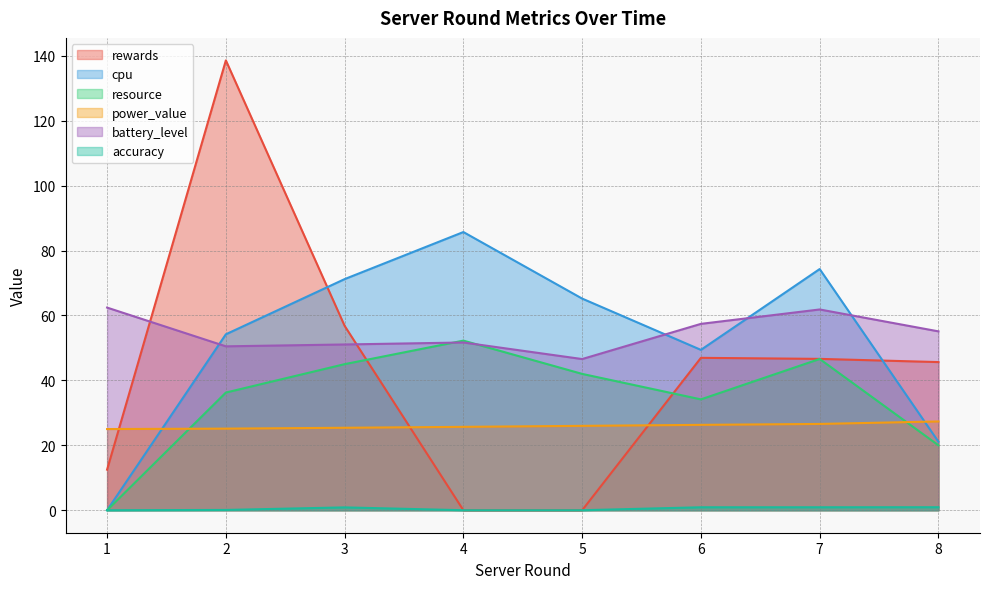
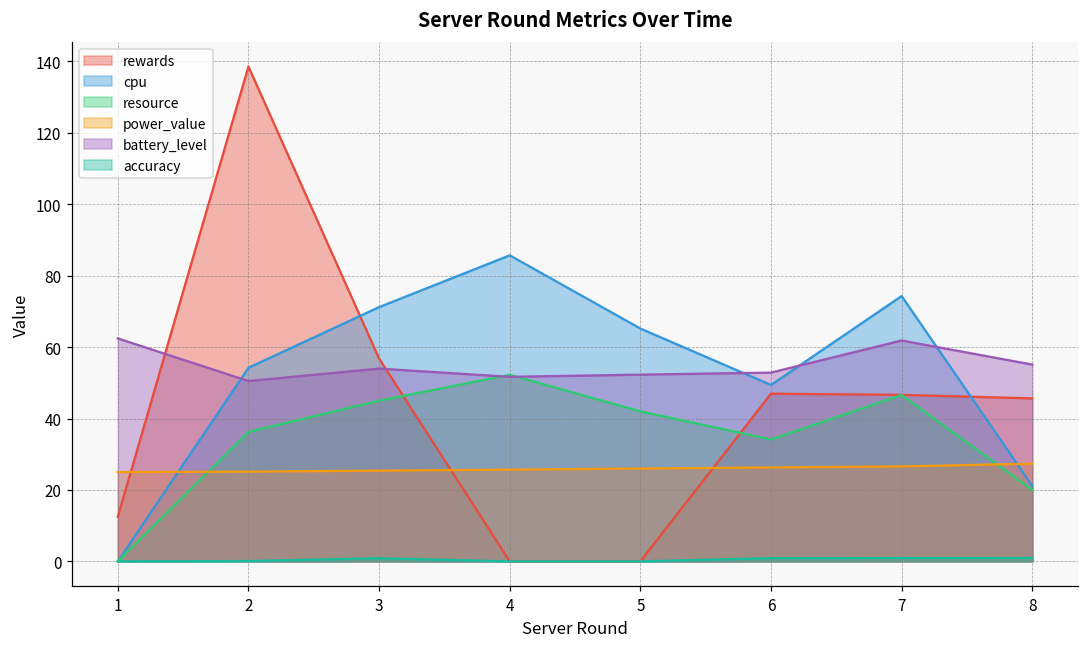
  {
    "battery_level": {
      "1": 62,
      "2": 50,
-     "3": 51,
-     "5": 47,
-     "6": 57,
+     "3": 54,
+     "5": 52,
+     "6": 53,
      "7": 62,
      "8": 55
    }
  }
